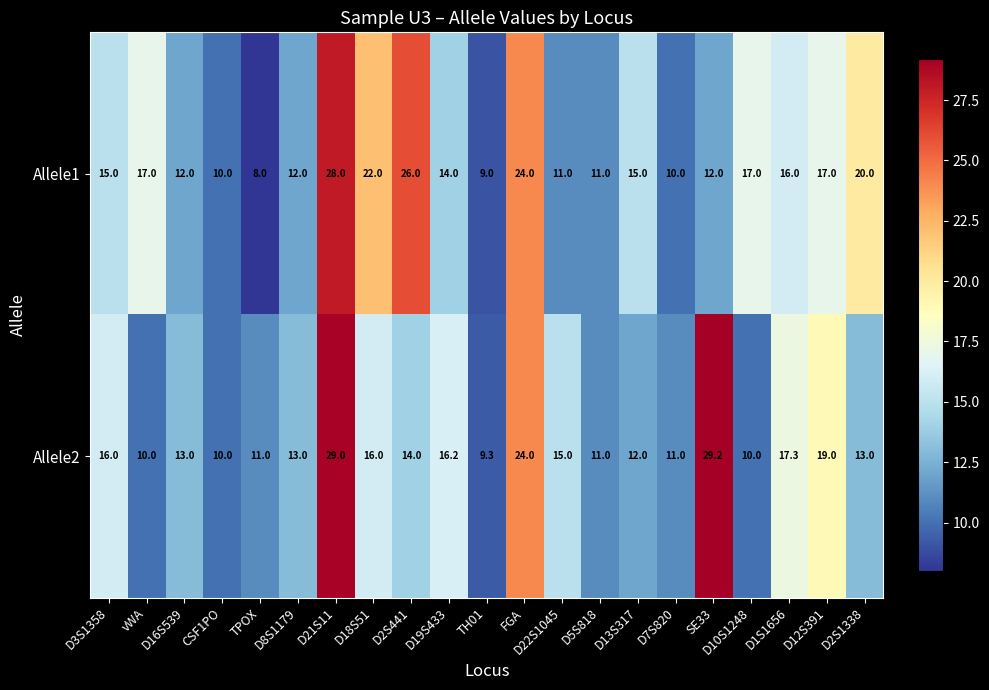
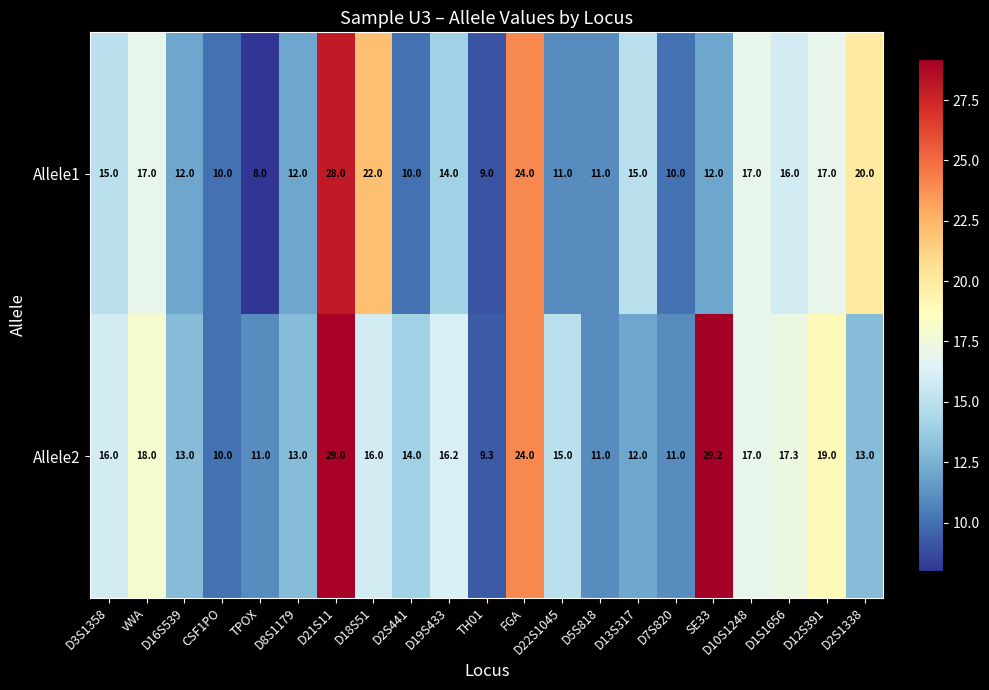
  {
    "Allele1": {
      "D3S1358": 15.0,
      "vWA": 17.0,
      "D16S539": 12.0,
      "CSF1PO": 10.0,
      "TPOX": 8.0,
      "D8S1179": 12.0,
      "D21S11": 28.0,
      "D18S51": 22.0,
-     "D2S441": 26.0,
+     "D2S441": 10.0,
      "D19S433": 14.0,
      "TH01": 9.0,
      "FGA": 24.0,
      "D22S1045": 11.0,
      "D5S818": 11.0,
      "D13S317": 15.0,
      "D7S820": 10.0,
      "SE33": 12.0,
      "D10S1248": 17.0,
      "D1S1656": 16.0,
      "D12S391": 17.0,
      "D2S1338": 20.0
    },
    "Allele2": {
      "D3S1358": 16.0,
-     "vWA": 10.0,
+     "vWA": 18.0,
      "D16S539": 13.0,
      "CSF1PO": 10.0,
      "TPOX": 11.0,
      "D8S1179": 13.0,
      "D21S11": 29.0,
      "D18S51": 16.0,
      "D2S441": 14.0,
      "D19S433": 16.2,
      "TH01": 9.3,
      "FGA": 24.0,
      "D22S1045": 15.0,
      "D5S818": 11.0,
      "D13S317": 12.0,
      "D7S820": 11.0,
      "SE33": 29.2,
-     "D10S1248": 10.0,
+     "D10S1248": 17.0,
      "D1S1656": 17.3,
      "D12S391": 19.0,
      "D2S1338": 13.0
    }
  }
